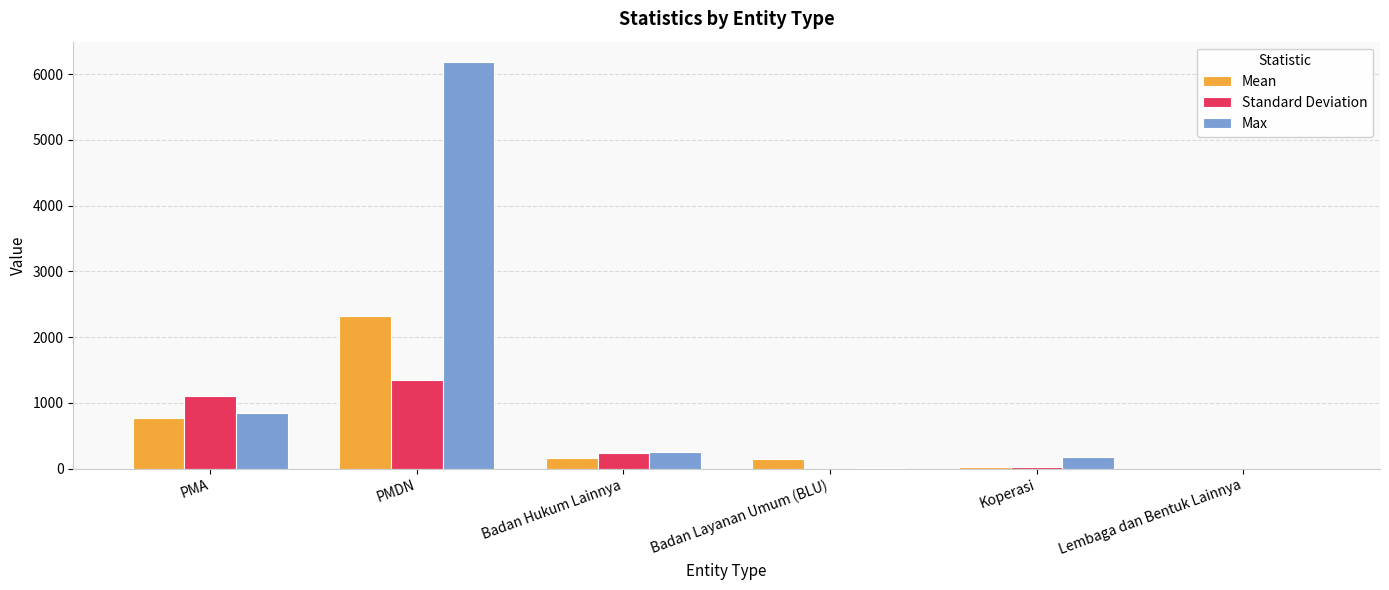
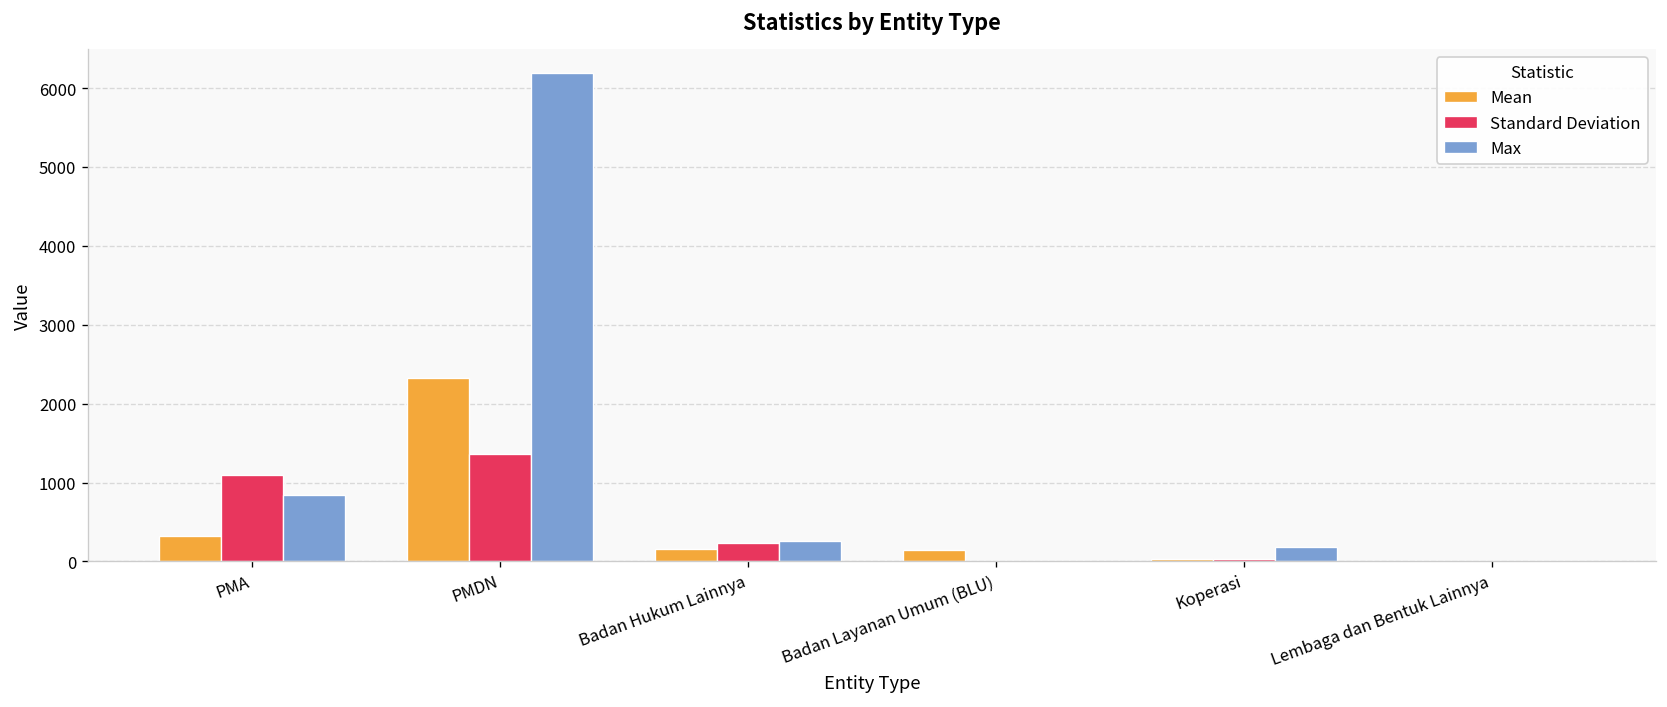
  {
    "Mean": {
-     "PMA": 800,
+     "PMA": 300,
      "PMDN": 2300,
      "Badan Hukum Lainnya": 200,
      "Badan Layanan Umum (BLU)": 100,
      "Lembaga dan Bentuk Lainnya": 0
    },
    "Standard Deviation": {
      "PMA": 1100,
      "PMDN": 1400,
      "Badan Hukum Lainnya": 200,
      "Lembaga dan Bentuk Lainnya": 0
    },
    "Max": {
      "PMA": 800,
      "PMDN": 6200,
      "Badan Hukum Lainnya": 300,
      "Koperasi": 200,
      "Lembaga dan Bentuk Lainnya": 0
    }
  }
